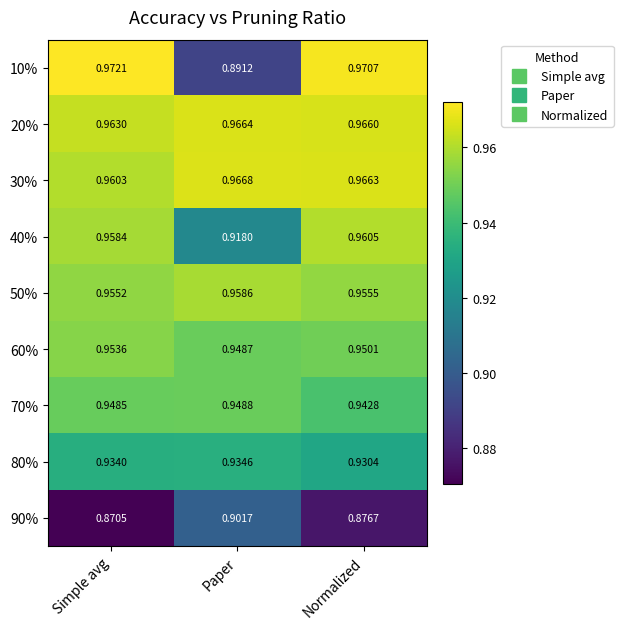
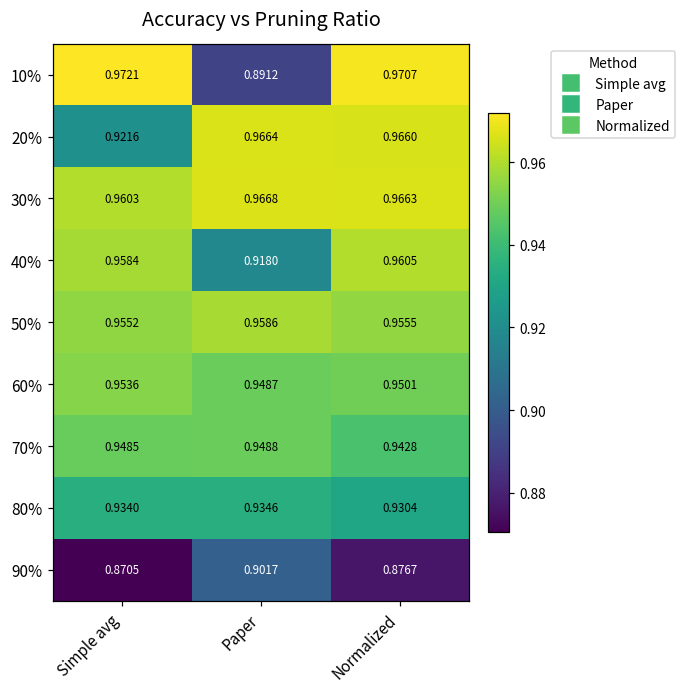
  {
    "10%": {
      "Simple avg": 0.9721,
      "Paper": 0.8912,
      "Normalized": 0.9707
    },
    "20%": {
-     "Simple avg": 0.9630,
+     "Simple avg": 0.9216,
      "Paper": 0.9664,
      "Normalized": 0.9660
    },
    "30%": {
      "Simple avg": 0.9603,
      "Paper": 0.9668,
      "Normalized": 0.9663
    },
    "40%": {
      "Simple avg": 0.9584,
      "Paper": 0.9180,
      "Normalized": 0.9605
    },
    "50%": {
      "Simple avg": 0.9552,
      "Paper": 0.9586,
      "Normalized": 0.9555
    },
    "60%": {
      "Simple avg": 0.9536,
      "Paper": 0.9487,
      "Normalized": 0.9501
    },
    "70%": {
      "Simple avg": 0.9485,
      "Paper": 0.9488,
      "Normalized": 0.9428
    },
    "80%": {
      "Simple avg": 0.9340,
      "Paper": 0.9346,
      "Normalized": 0.9304
    },
    "90%": {
      "Simple avg": 0.8705,
      "Paper": 0.9017,
      "Normalized": 0.8767
    }
  }
